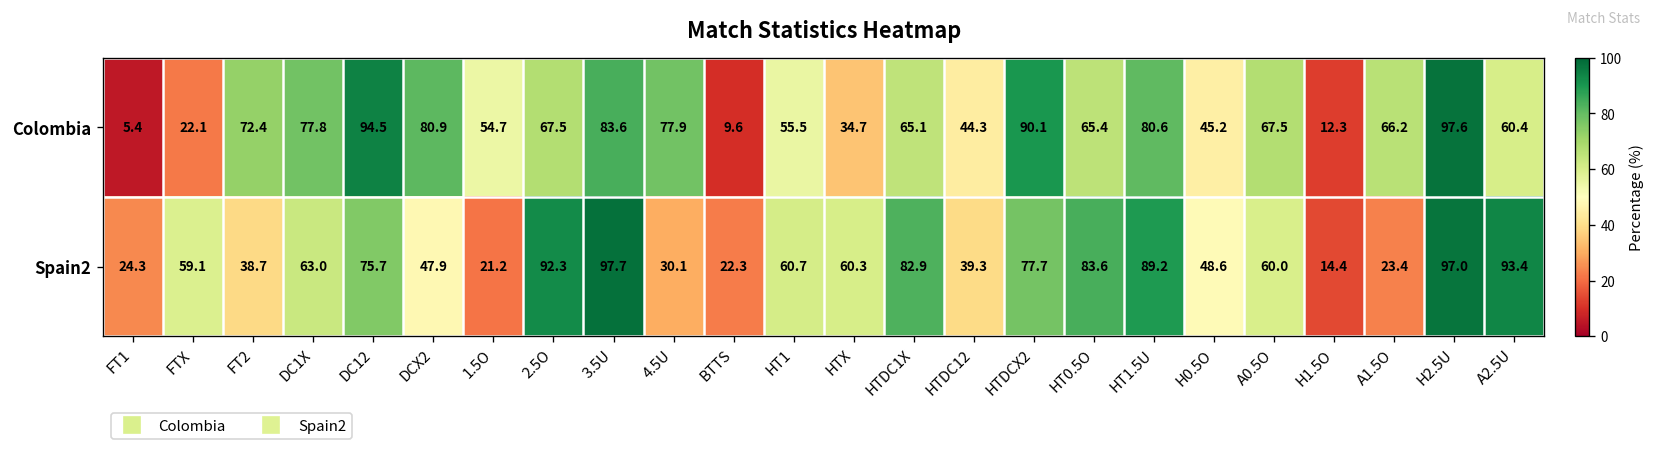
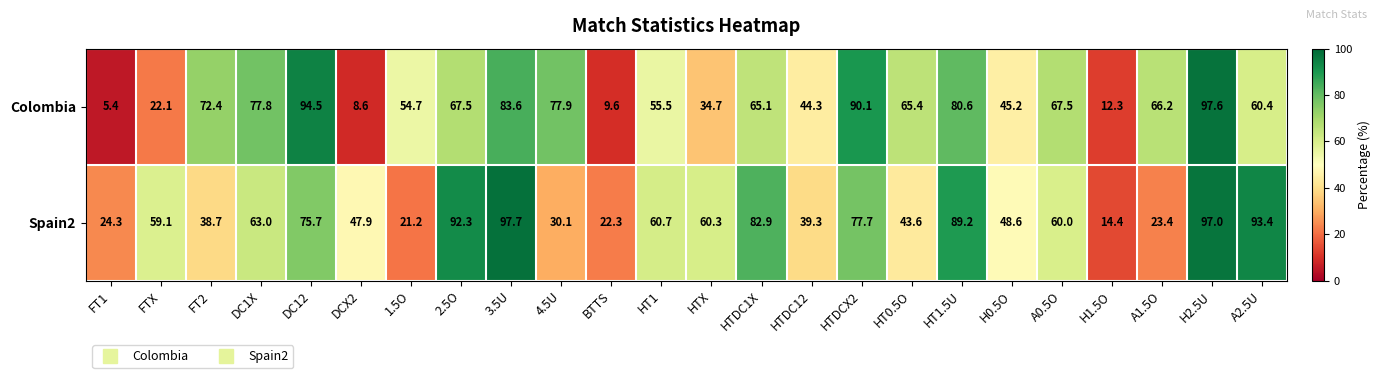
  {
    "Colombia": {
      "FT1": 5.4,
      "FTX": 22.1,
      "FT2": 72.4,
      "DC1X": 77.8,
      "DC12": 94.5,
-     "DCX2": 80.9,
+     "DCX2": 8.6,
      "1.5O": 54.7,
      "2.5O": 67.5,
      "3.5U": 83.6,
      "4.5U": 77.9,
      "BTTS": 9.6,
      "HT1": 55.5,
      "HTX": 34.7,
      "HTDC1X": 65.1,
      "HTDC12": 44.3,
      "HTDCX2": 90.1,
      "HT0.5O": 65.4,
      "HT1.5U": 80.6,
      "H0.5O": 45.2,
      "A0.5O": 67.5,
      "H1.5O": 12.3,
      "A1.5O": 66.2,
      "H2.5U": 97.6,
      "A2.5U": 60.4
    },
    "Spain2": {
      "FT1": 24.3,
      "FTX": 59.1,
      "FT2": 38.7,
      "DC1X": 63.0,
      "DC12": 75.7,
      "DCX2": 47.9,
      "1.5O": 21.2,
      "2.5O": 92.3,
      "3.5U": 97.7,
      "4.5U": 30.1,
      "BTTS": 22.3,
      "HT1": 60.7,
      "HTX": 60.3,
      "HTDC1X": 82.9,
      "HTDC12": 39.3,
      "HTDCX2": 77.7,
-     "HT0.5O": 83.6,
+     "HT0.5O": 43.6,
      "HT1.5U": 89.2,
      "H0.5O": 48.6,
      "A0.5O": 60.0,
      "H1.5O": 14.4,
      "A1.5O": 23.4,
      "H2.5U": 97.0,
      "A2.5U": 93.4
    }
  }
